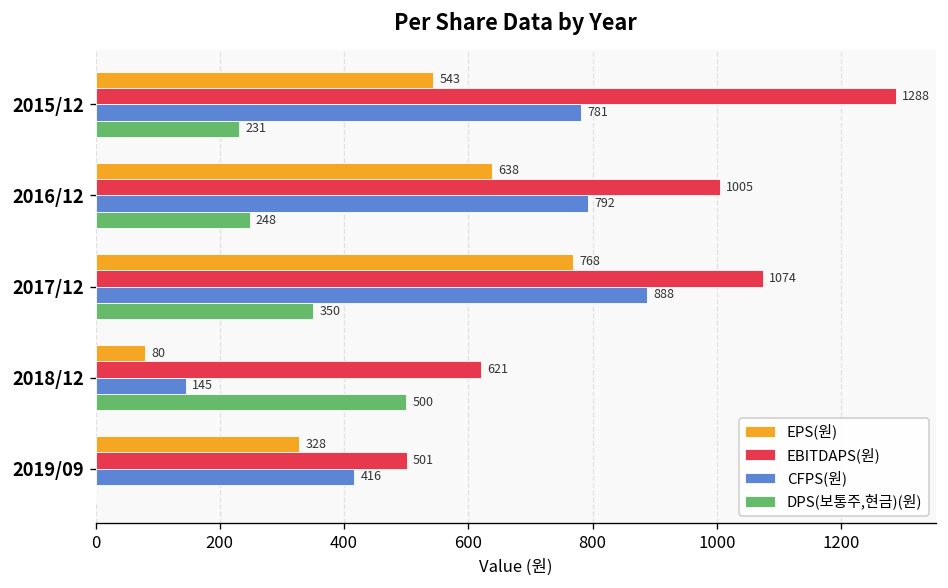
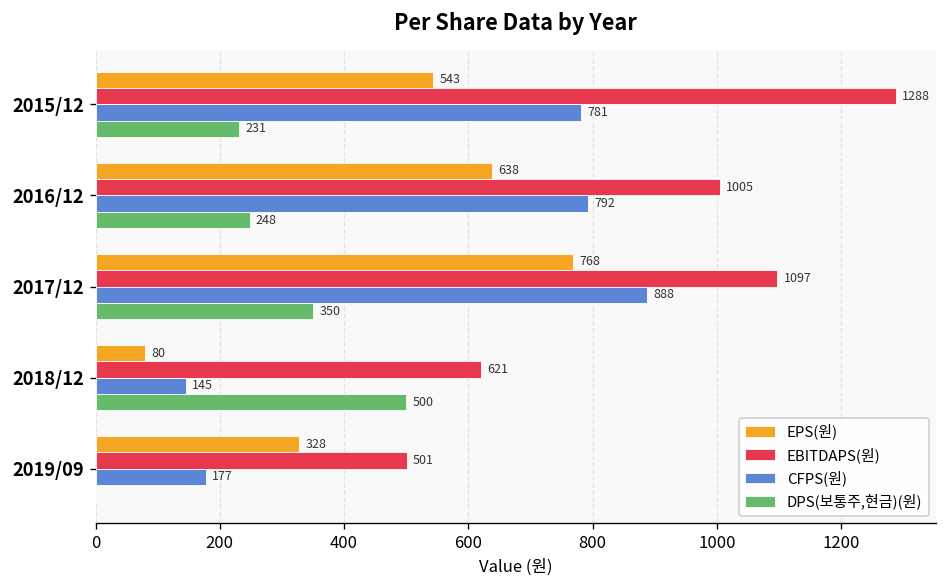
  {
    "EPS(원)": {
      "2015/12": 543,
      "2016/12": 638,
      "2017/12": 768,
      "2018/12": 80,
      "2019/09": 328
    },
    "EBITDAPS(원)": {
      "2015/12": 1288,
      "2016/12": 1005,
-     "2017/12": 1074,
+     "2017/12": 1097,
      "2018/12": 621,
      "2019/09": 501
    },
    "CFPS(원)": {
      "2015/12": 781,
      "2016/12": 792,
      "2017/12": 888,
      "2018/12": 145,
-     "2019/09": 416
+     "2019/09": 177
    },
    "DPS(보통주,현금)(원)": {
      "2015/12": 231,
      "2016/12": 248,
      "2017/12": 350,
      "2018/12": 500
    }
  }
